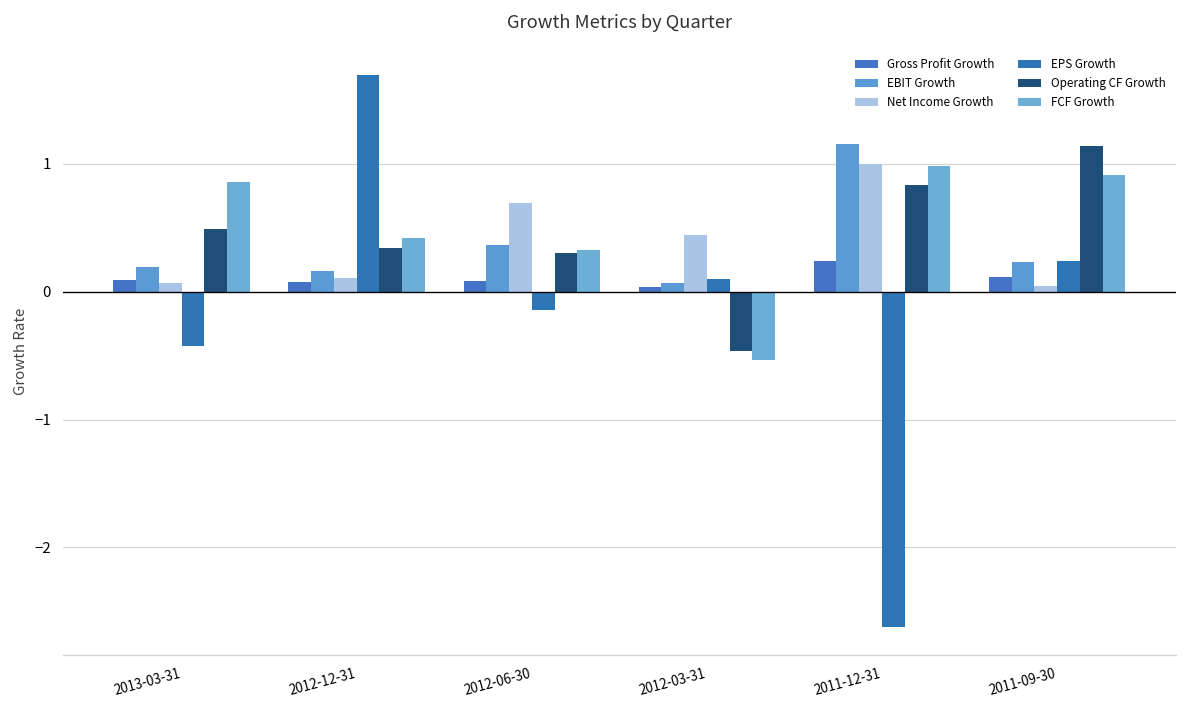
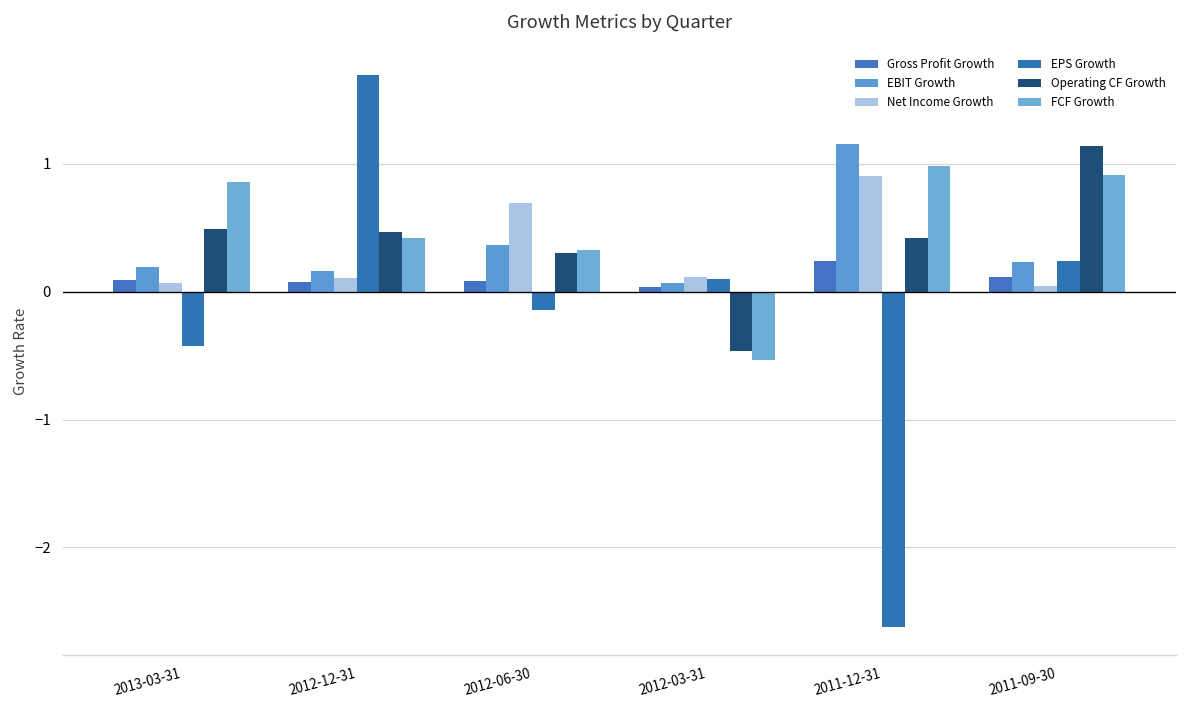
  {
    "Net Income Growth": {
      "2013-03-31": 0.07,
      "2012-12-31": 0.10,
      "2012-06-30": 0.69,
-     "2012-03-31": 0.44,
-     "2011-12-31": 1.00,
+     "2012-03-31": 0.11,
+     "2011-12-31": 0.91,
      "2011-09-30": 0.05
    },
    "Operating CF Growth": {
      "2013-03-31": 0.49,
-     "2012-12-31": 0.34,
+     "2012-12-31": 0.46,
      "2012-06-30": 0.31,
      "2012-03-31": -0.46,
-     "2011-12-31": 0.83,
+     "2011-12-31": 0.42,
      "2011-09-30": 1.14
    }
  }
